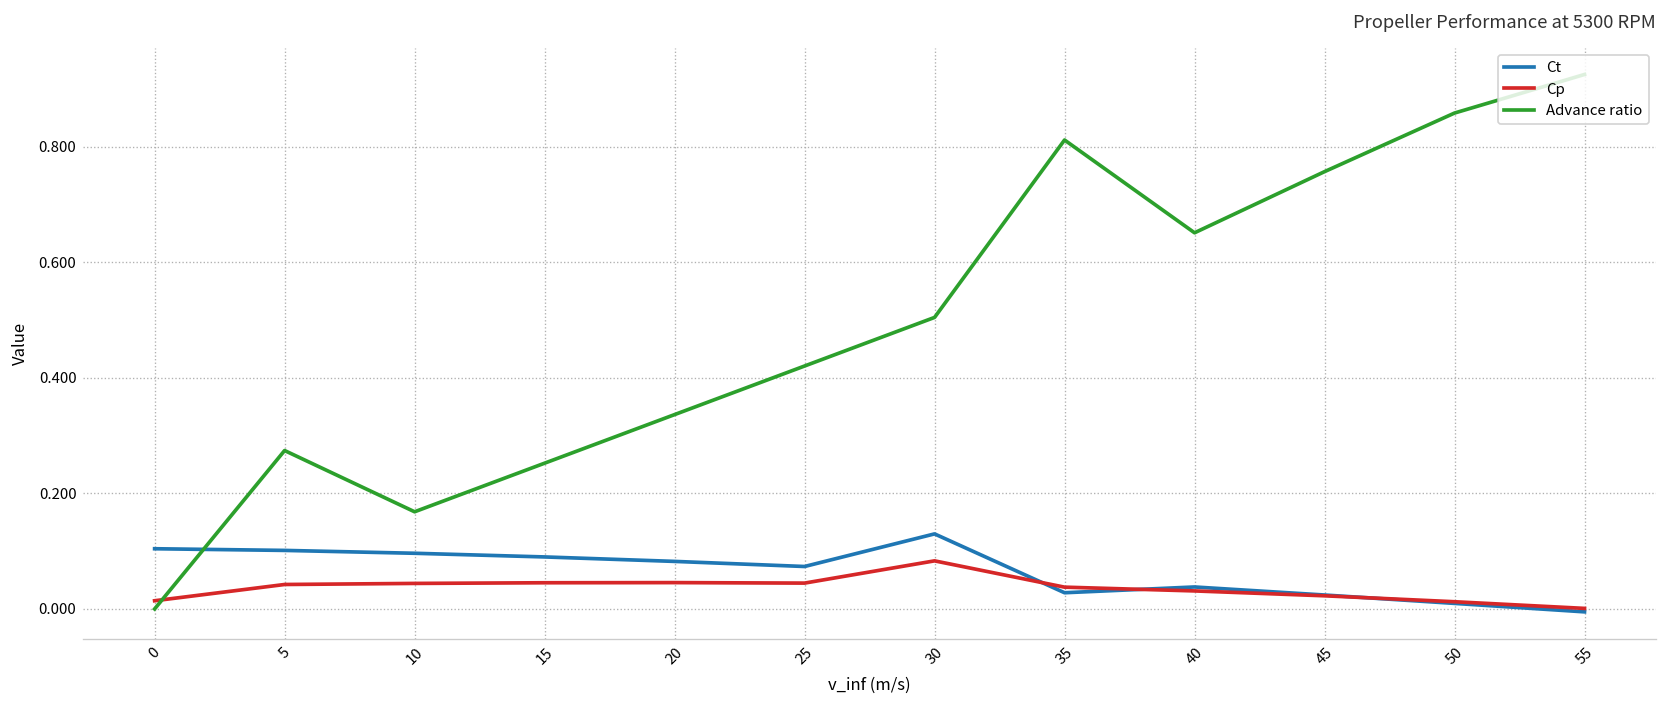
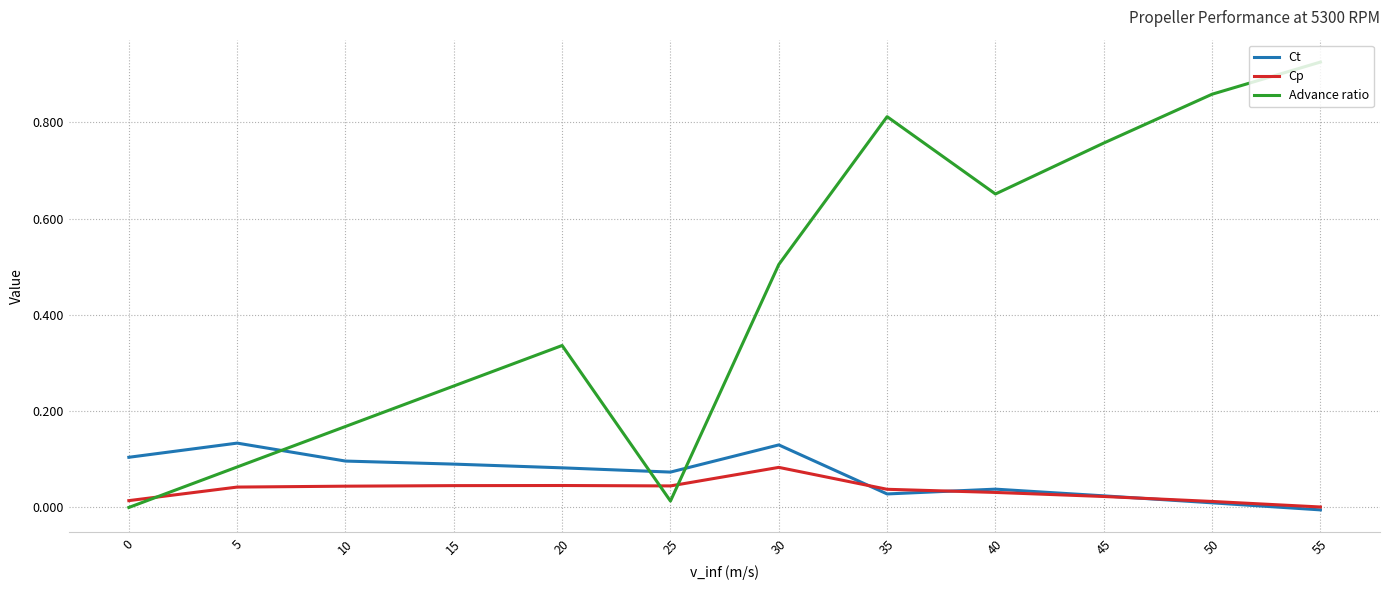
  {
    "Ct": {
      "0": 0.10,
-     "5": 0.10,
+     "5": 0.13,
      "10": 0.10,
      "15": 0.09,
      "20": 0.08,
      "25": 0.07,
      "30": 0.13,
      "35": 0.03,
      "40": 0.04,
      "55": -0.01
    },
    "Cp": {
      "0": 0.01,
      "5": 0.04,
      "10": 0.04,
      "15": 0.05,
      "20": 0.05,
      "25": 0.04,
      "30": 0.08,
      "35": 0.04,
      "40": 0.03,
      "55": 0.00
    },
    "Advance ratio": {
      "0": 0.00,
-     "5": 0.27,
+     "5": 0.08,
      "10": 0.17,
      "15": 0.25,
      "20": 0.34,
-     "25": 0.42,
+     "25": 0.01,
      "30": 0.50,
      "35": 0.81,
      "40": 0.65,
      "45": 0.76,
      "50": 0.86
    }
  }
